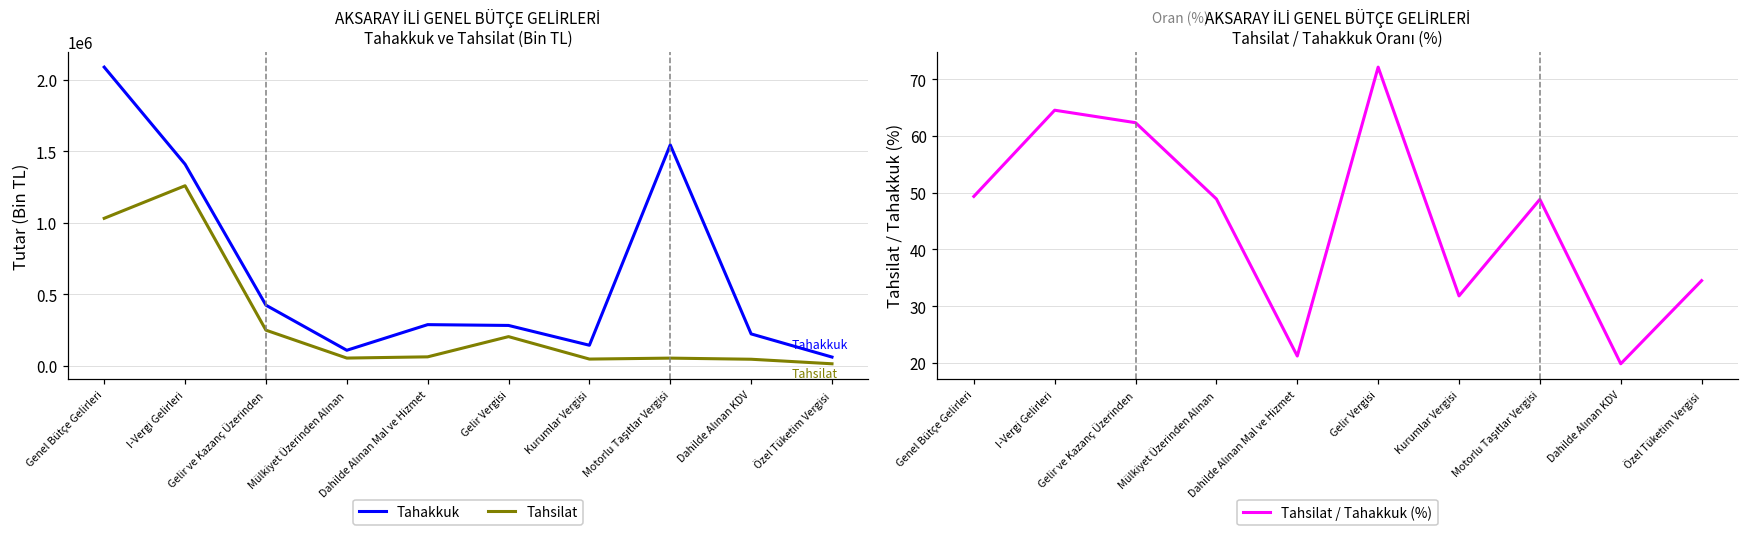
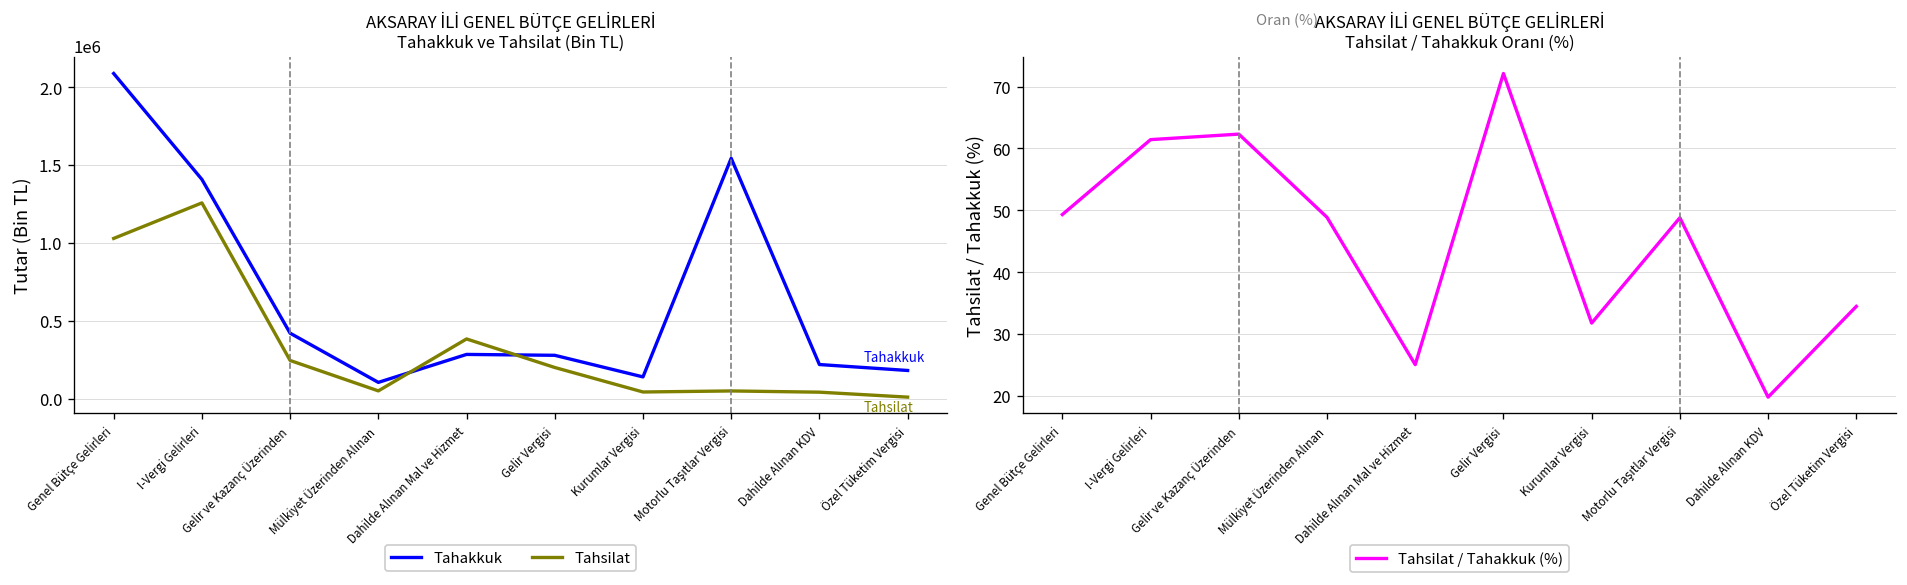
  {
    "AKSARAY İLİ GENEL BÜTÇE GELİRLERİ Tahakkuk ve Tahsilat (Bin TL)": {
      "Tahakkuk": {
        "Genel Bütçe Gelirleri": 2090000,
        "I-Vergi Gelirleri": 1410000,
        "Gelir ve Kazanç Üzerinden": 420000,
        "Mülkiyet Üzerinden Alınan": 110000,
        "Dahilde Alınan Mal ve Hizmet": 290000,
        "Gelir Vergisi": 280000,
        "Kurumlar Vergisi": 140000,
        "Motorlu Taşıtlar Vergisi": 1540000,
        "Dahilde Alınan KDV": 220000,
-       "Özel Tüketim Vergisi": 60000
+       "Özel Tüketim Vergisi": 180000
      },
      "Tahsilat": {
        "Genel Bütçe Gelirleri": 1030000,
        "I-Vergi Gelirleri": 1260000,
        "Gelir ve Kazanç Üzerinden": 250000,
        "Mülkiyet Üzerinden Alınan": 50000,
-       "Dahilde Alınan Mal ve Hizmet": 60000,
+       "Dahilde Alınan Mal ve Hizmet": 390000,
        "Gelir Vergisi": 200000,
        "Kurumlar Vergisi": 50000,
        "Motorlu Taşıtlar Vergisi": 50000,
        "Dahilde Alınan KDV": 40000,
        "Özel Tüketim Vergisi": 10000
      }
    },
    "AKSARAY İLİ GENEL BÜTÇE GELİRLERİ Tahsilat / Tahakkuk Oranı (%)": {
      "Genel Bütçe Gelirleri": 49,
-     "I-Vergi Gelirleri": 65,
+     "I-Vergi Gelirleri": 61,
      "Gelir ve Kazanç Üzerinden": 62,
      "Mülkiyet Üzerinden Alınan": 49,
-     "Dahilde Alınan Mal ve Hizmet": 21,
+     "Dahilde Alınan Mal ve Hizmet": 25,
      "Gelir Vergisi": 72,
      "Kurumlar Vergisi": 32,
      "Motorlu Taşıtlar Vergisi": 49,
      "Dahilde Alınan KDV": 20,
      "Özel Tüketim Vergisi": 34
    }
  }
